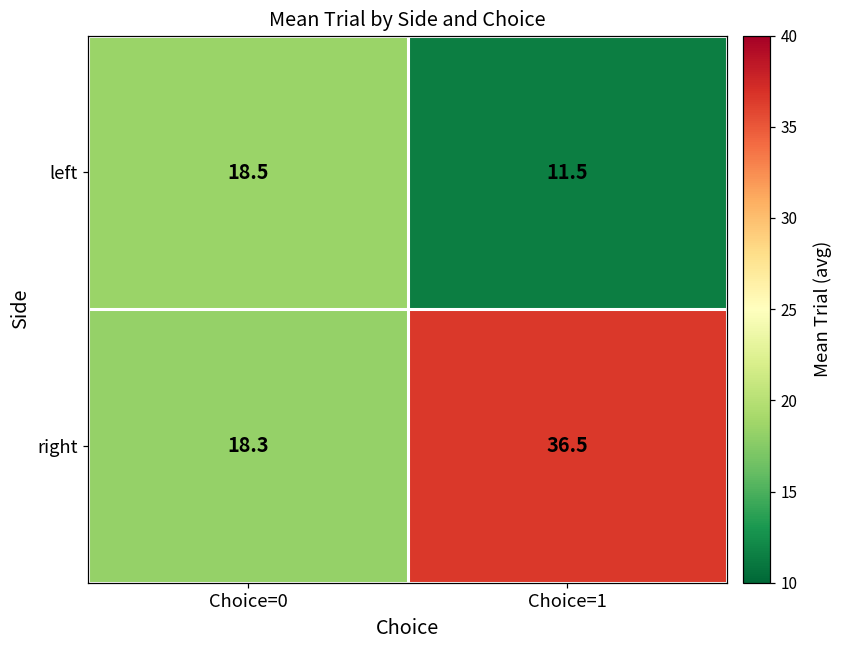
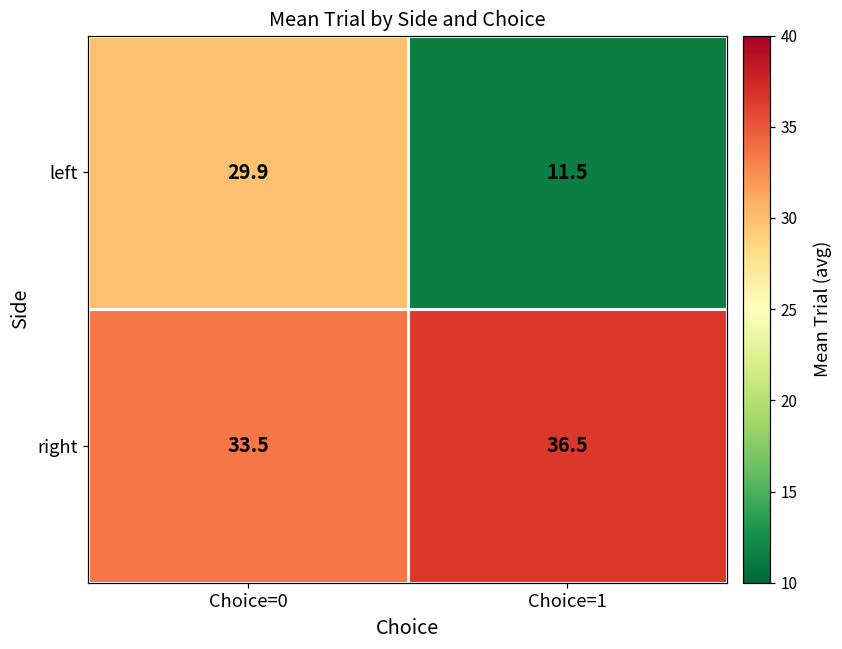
  {
    "left": {
-     "Choice=0": 18.5,
+     "Choice=0": 29.9,
      "Choice=1": 11.5
    },
    "right": {
-     "Choice=0": 18.3,
+     "Choice=0": 33.5,
      "Choice=1": 36.5
    }
  }
